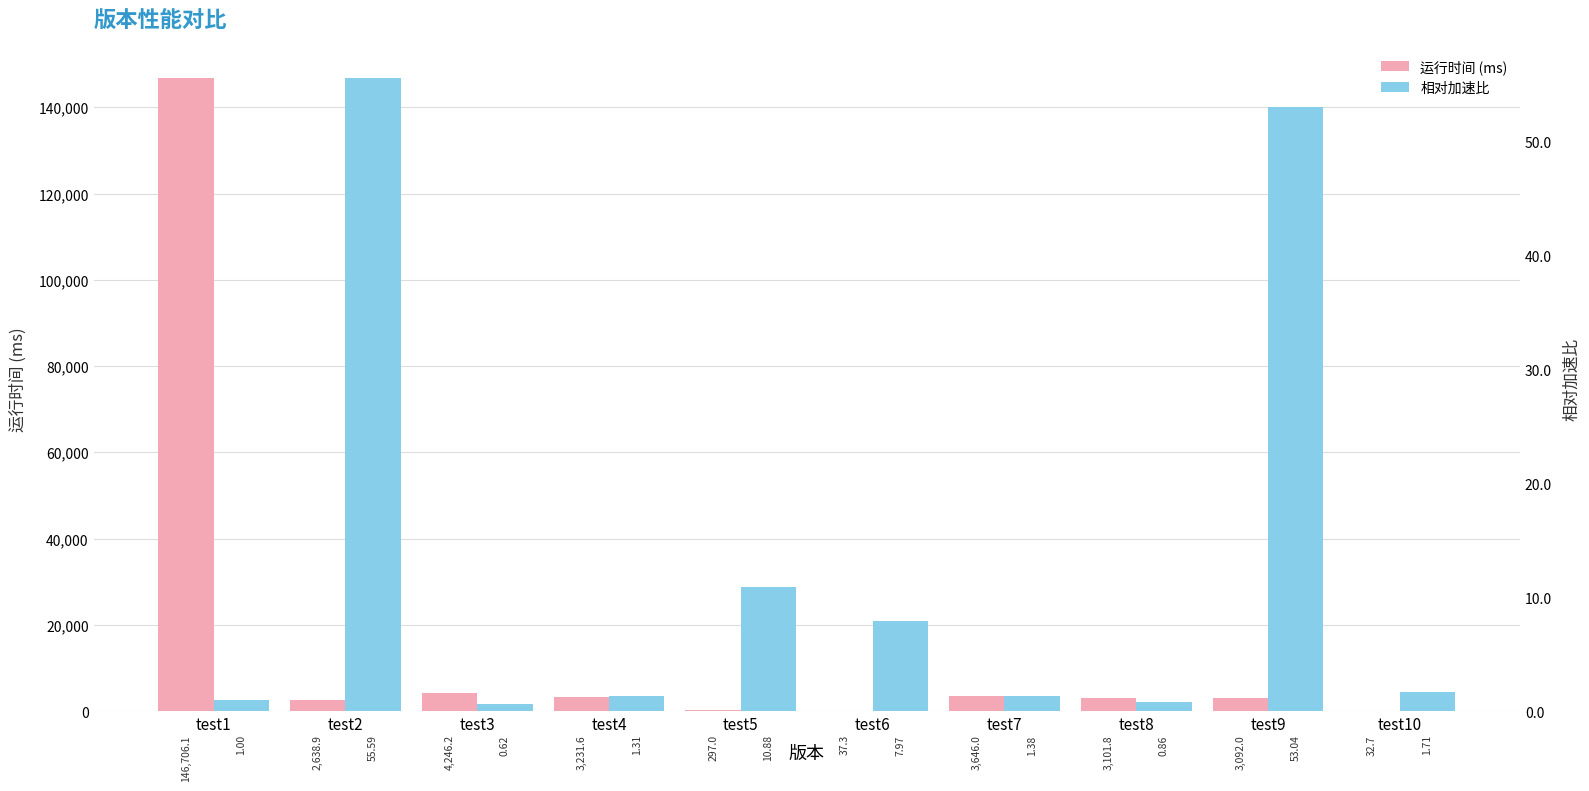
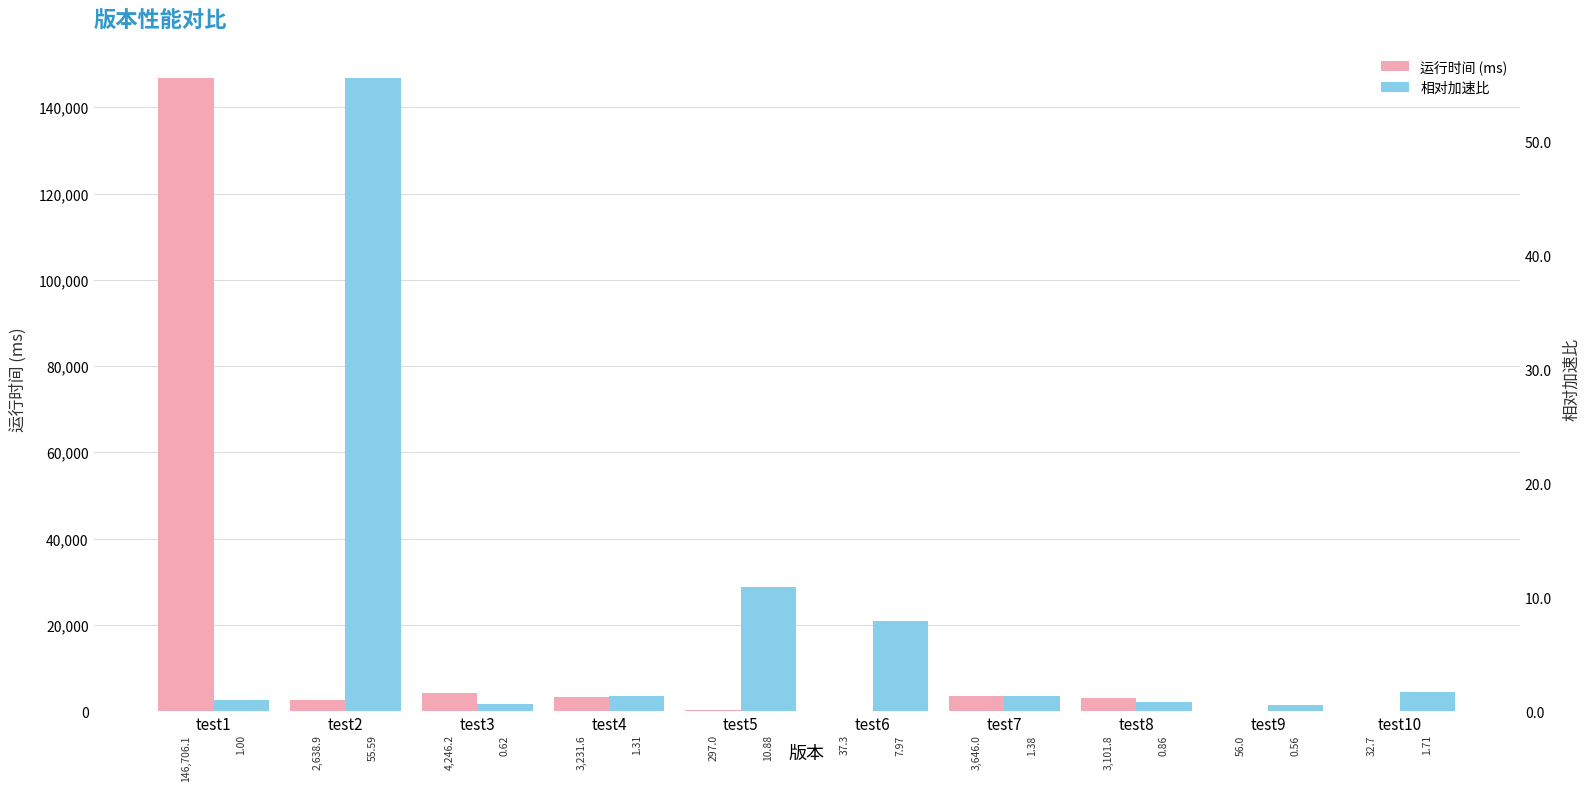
  {
    "运行时间 (ms)": {
      "test5": "297.0",
      "test6": "37.3",
-     "test9": "3,092.0",
+     "test9": "56.0",
      "test10": "32.7"
    },
    "相对加速比": {
-     "test9": "53.04"
+     "test9": "0.56"
    }
  }
